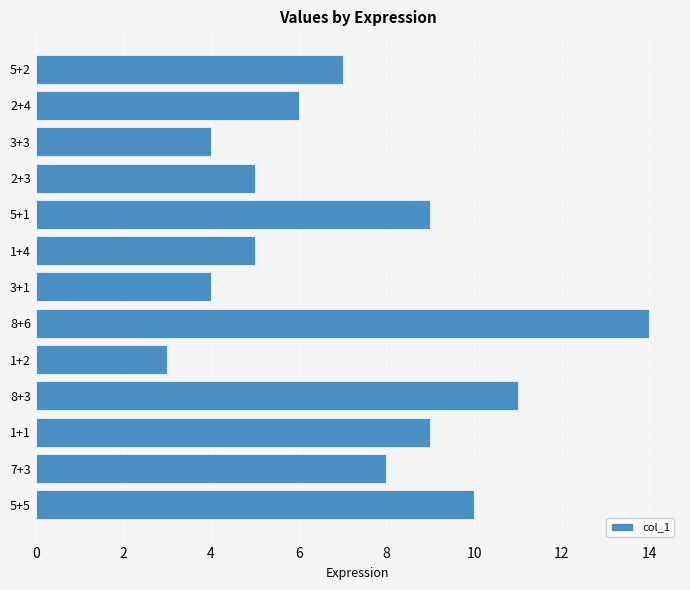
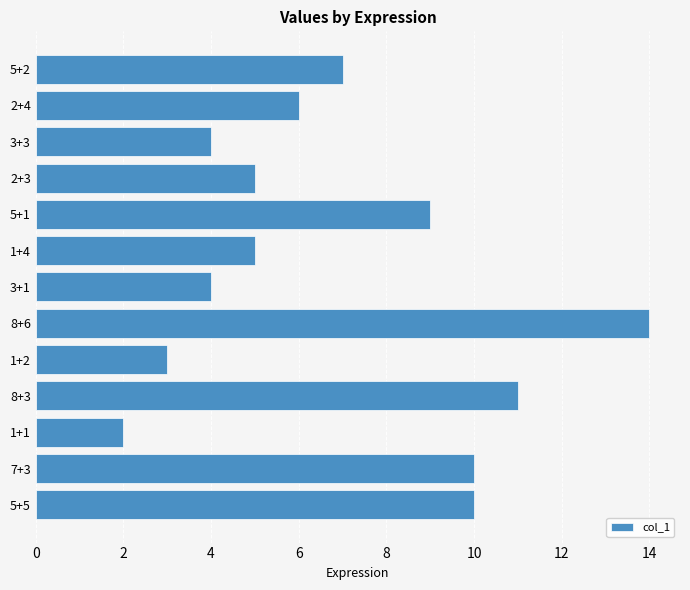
  {
    "5+2": 7,
    "2+4": 6,
    "3+3": 4,
    "2+3": 5,
    "5+1": 9,
    "1+4": 5,
    "3+1": 4,
    "8+6": 14,
    "1+2": 3,
    "8+3": 11,
-   "1+1": 9,
-   "7+3": 8,
+   "1+1": 2,
+   "7+3": 10,
    "5+5": 10
  }
